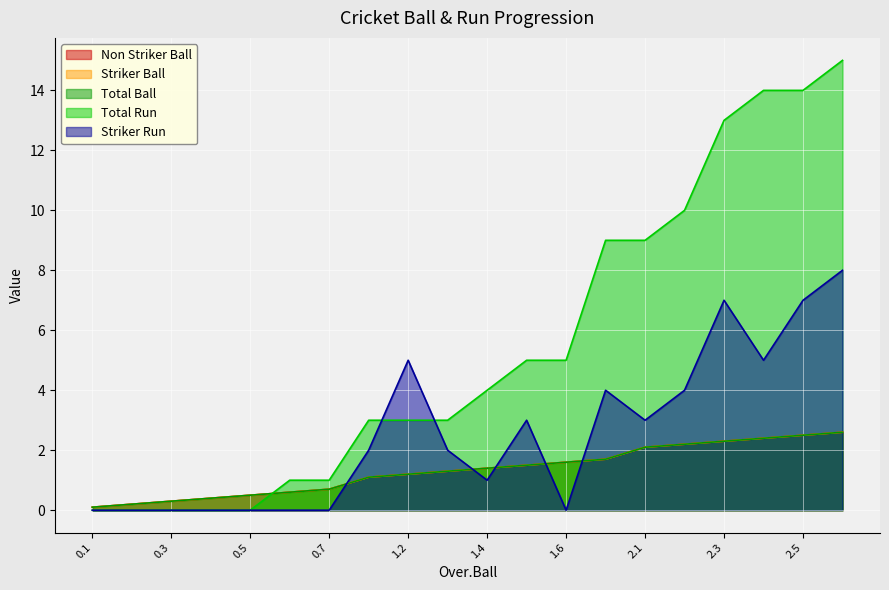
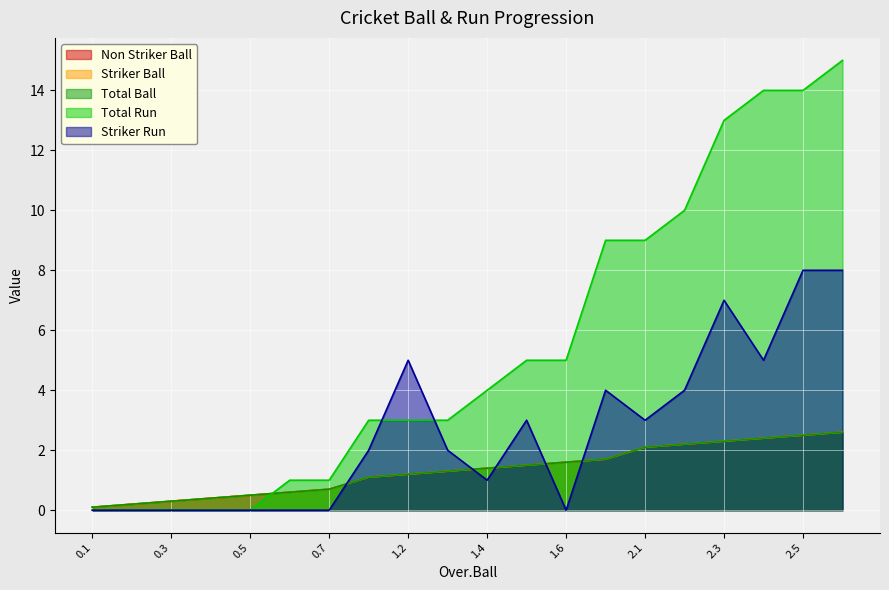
  {
    "Striker Run": {
      "0.7": 0,
      "1.2": 5,
      "1.4": 1,
      "1.6": 0,
      "2.1": 3,
      "2.3": 7,
-     "2.5": 7
+     "2.5": 8
    }
  }
